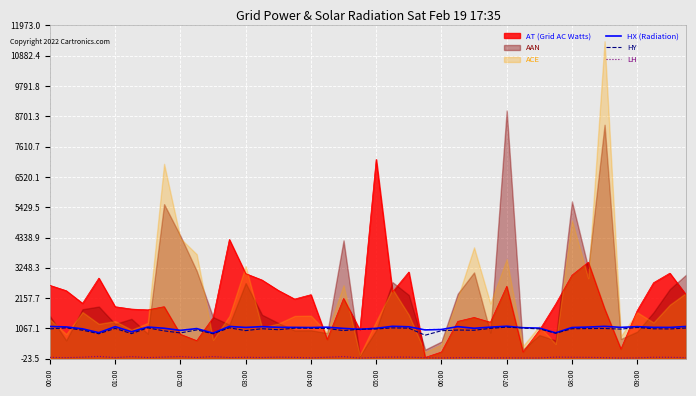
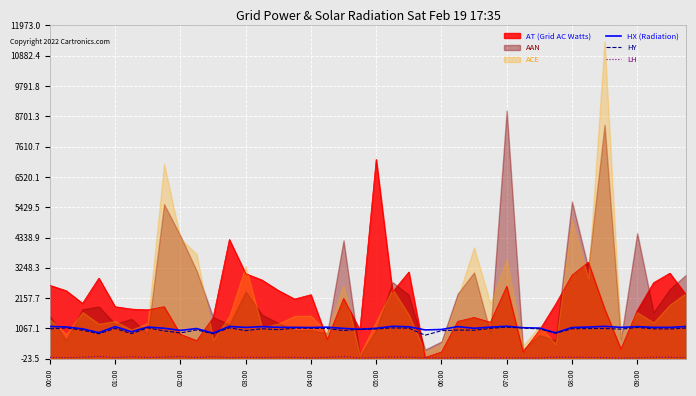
  {
    "AT (Grid AC Watts)": {
      "00:00": 2600,
      "01:00": 1900,
      "03:00": 3000,
      "04:00": 2300,
      "05:00": 7200,
      "06:00": 200,
      "07:00": 2600,
      "08:00": 3000
    },
    "AAN": {
      "00:00": 1500,
      "01:00": 1200,
-     "03:00": 2700,
+     "03:00": 2400,
      "06:00": 600,
      "07:00": 8900,
      "08:00": 5600,
-     "09:00": 1000
+     "09:00": 4500
    },
    "HX (Radiation)": {
      "03:00": 1100
    },
    "ACE": {
      "00:00": 1400,
      "01:00": 1300,
      "03:00": 3300,
      "04:00": 1500,
      "05:00": 1300,
      "06:00": 500,
      "07:00": 3600,
      "08:00": 5000
    },
    "HY": {
      "03:00": 1000
    },
    "LH": {
      "00:00": 0,
      "01:00": 0,
      "02:00": 100,
      "03:00": 0,
      "04:00": 0,
      "05:00": 0,
      "06:00": 0,
      "07:00": 0,
      "08:00": 0,
      "09:00": 0
    }
  }
